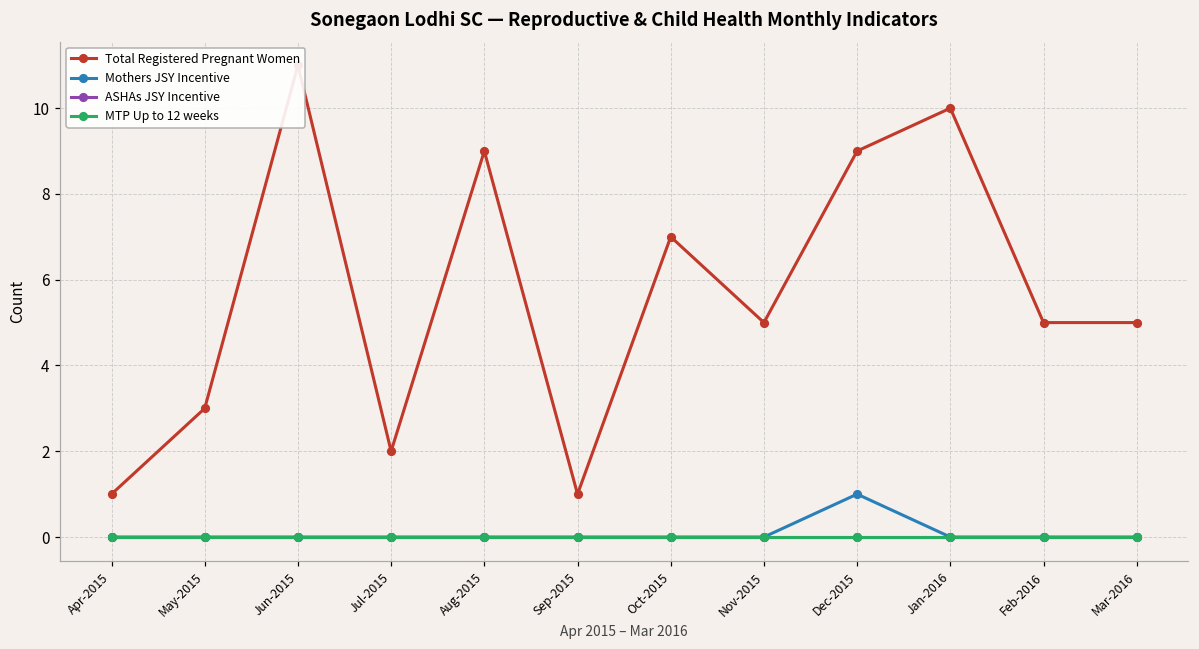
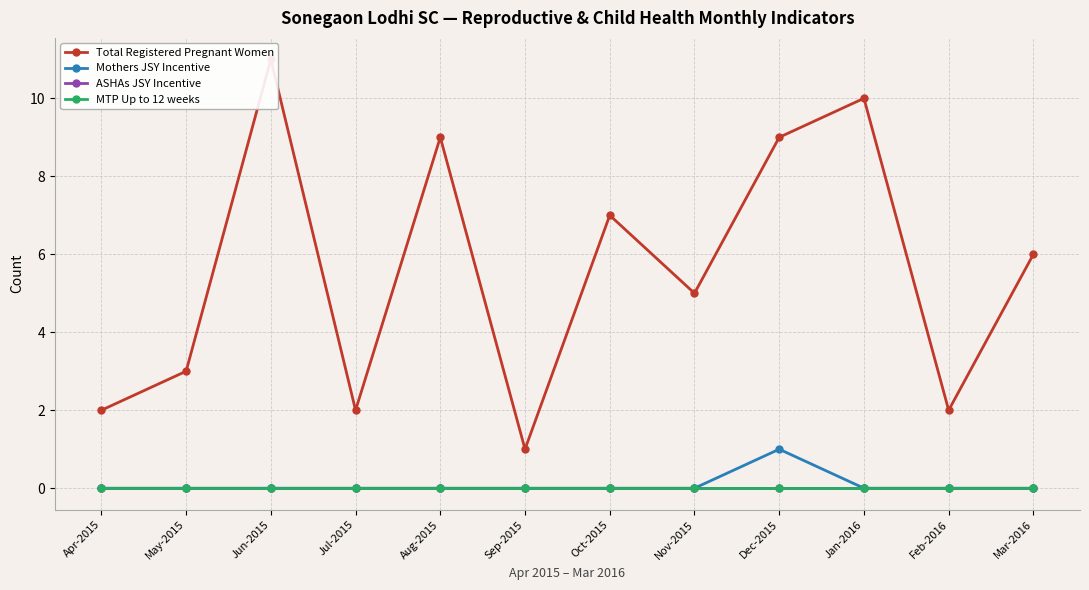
  {
    "Total Registered Pregnant Women": {
-     "Apr-2015": 1,
+     "Apr-2015": 2,
      "May-2015": 3,
      "Jul-2015": 2,
      "Aug-2015": 9,
      "Sep-2015": 1,
      "Oct-2015": 7,
      "Nov-2015": 5,
      "Dec-2015": 9,
      "Jan-2016": 10,
-     "Feb-2016": 5,
-     "Mar-2016": 5
+     "Feb-2016": 2,
+     "Mar-2016": 6
    },
    "Mothers JSY Incentive": {
      "Dec-2015": 1
    },
    "MTP Up to 12 weeks": {
      "Dec-2015": 0
    }
  }
